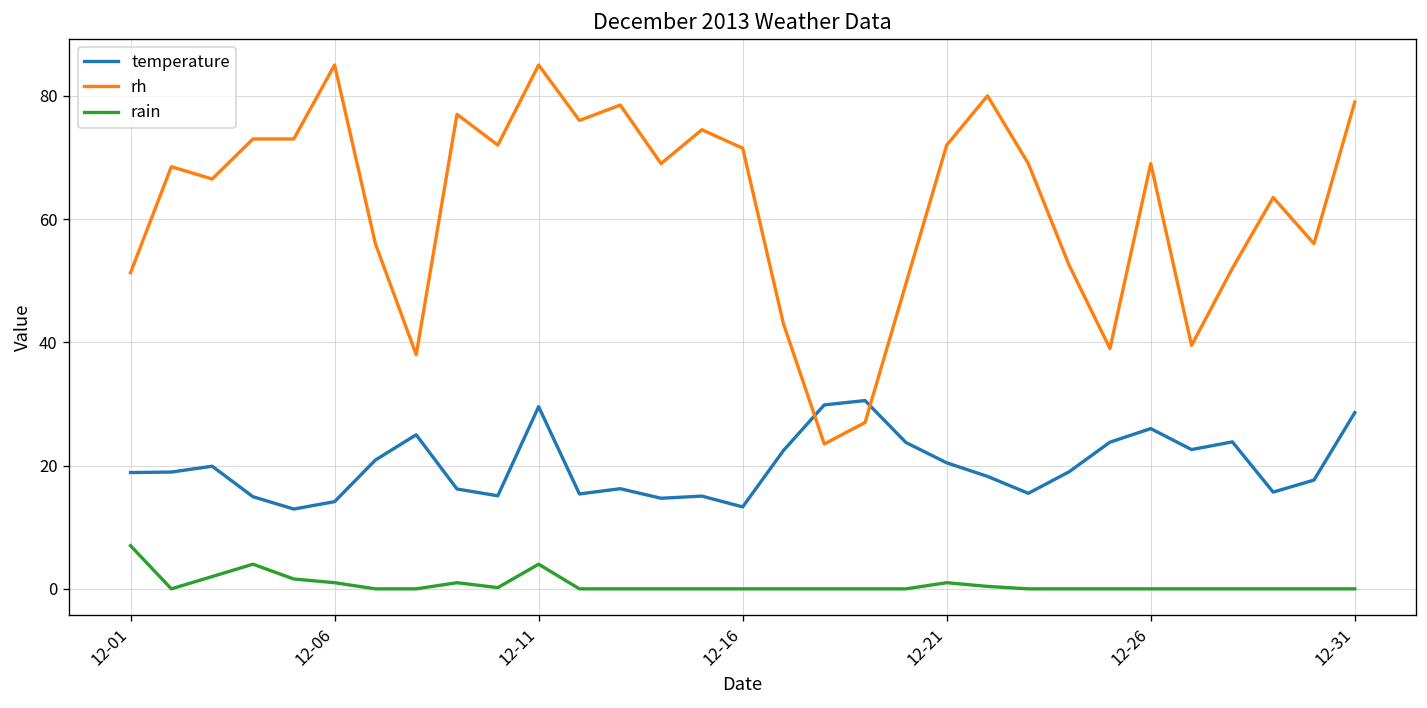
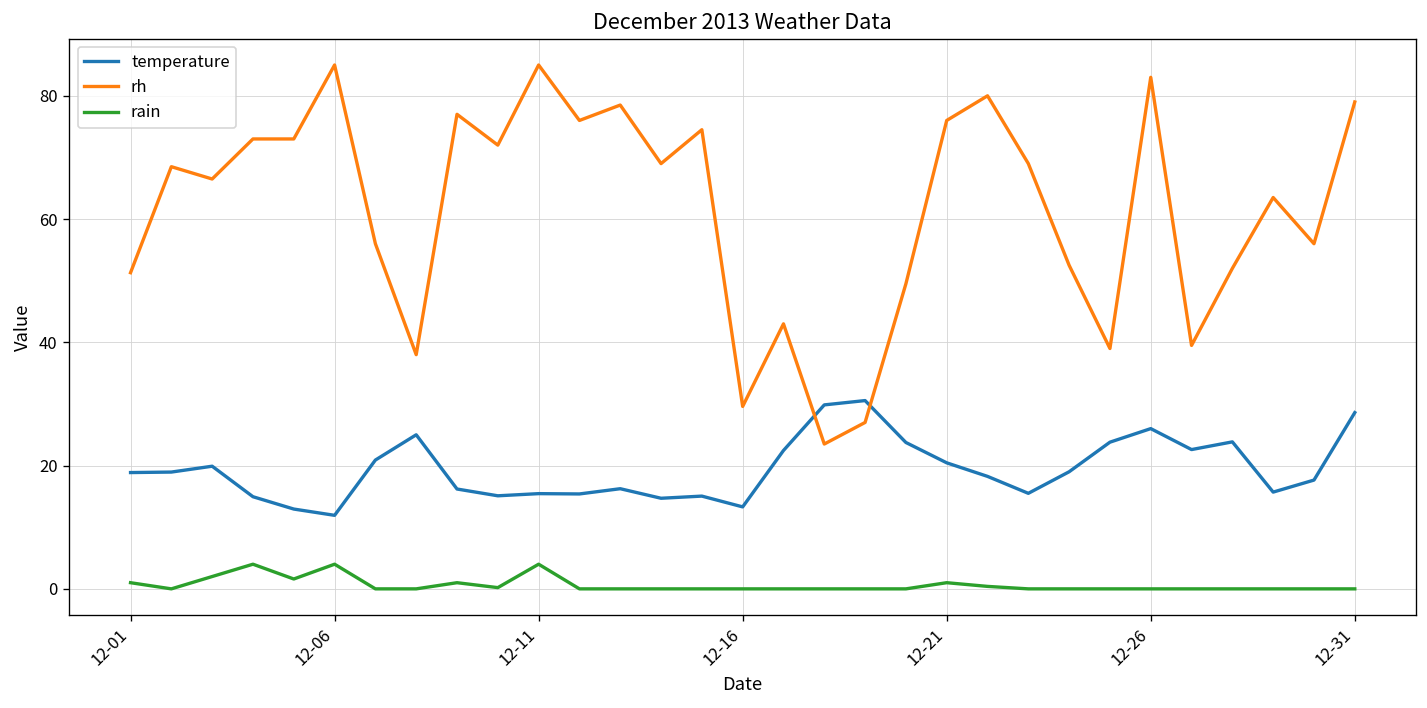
  {
    "temperature": {
      "12-01": 19,
-     "12-06": 14,
-     "12-11": 30,
+     "12-06": 12,
+     "12-11": 15,
      "12-16": 13,
      "12-21": 20,
      "12-26": 26,
      "12-31": 29
    },
    "rh": {
      "12-01": 51,
      "12-06": 85,
      "12-11": 85,
-     "12-16": 72,
-     "12-21": 72,
-     "12-26": 69,
+     "12-16": 30,
+     "12-21": 76,
+     "12-26": 83,
      "12-31": 79
    },
    "rain": {
-     "12-01": 7,
-     "12-06": 1,
+     "12-01": 1,
+     "12-06": 4,
      "12-11": 4,
      "12-16": 0,
      "12-21": 1,
      "12-26": 0,
      "12-31": 0
    }
  }
